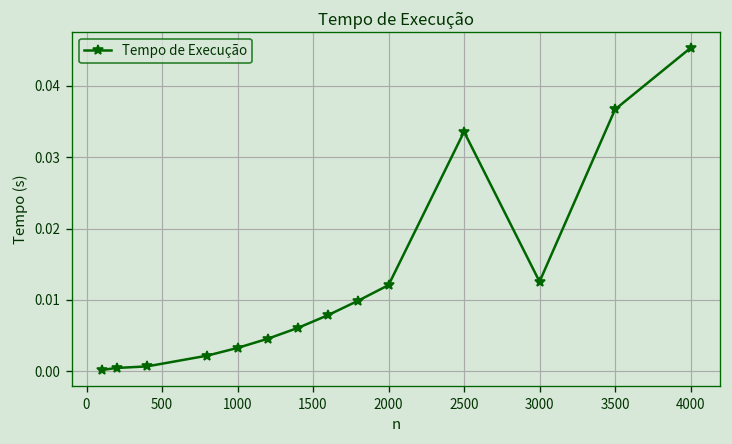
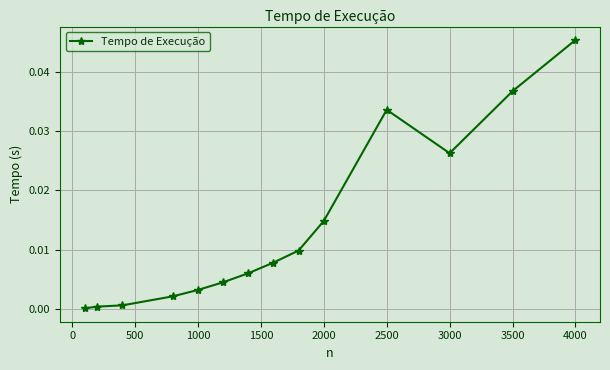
  {
    "1000": 0.003,
-   "2000": 0.012,
+   "2000": 0.015,
    "2500": 0.034,
-   "3000": 0.013,
+   "3000": 0.026,
    "3500": 0.037,
    "4000": 0.045
  }
